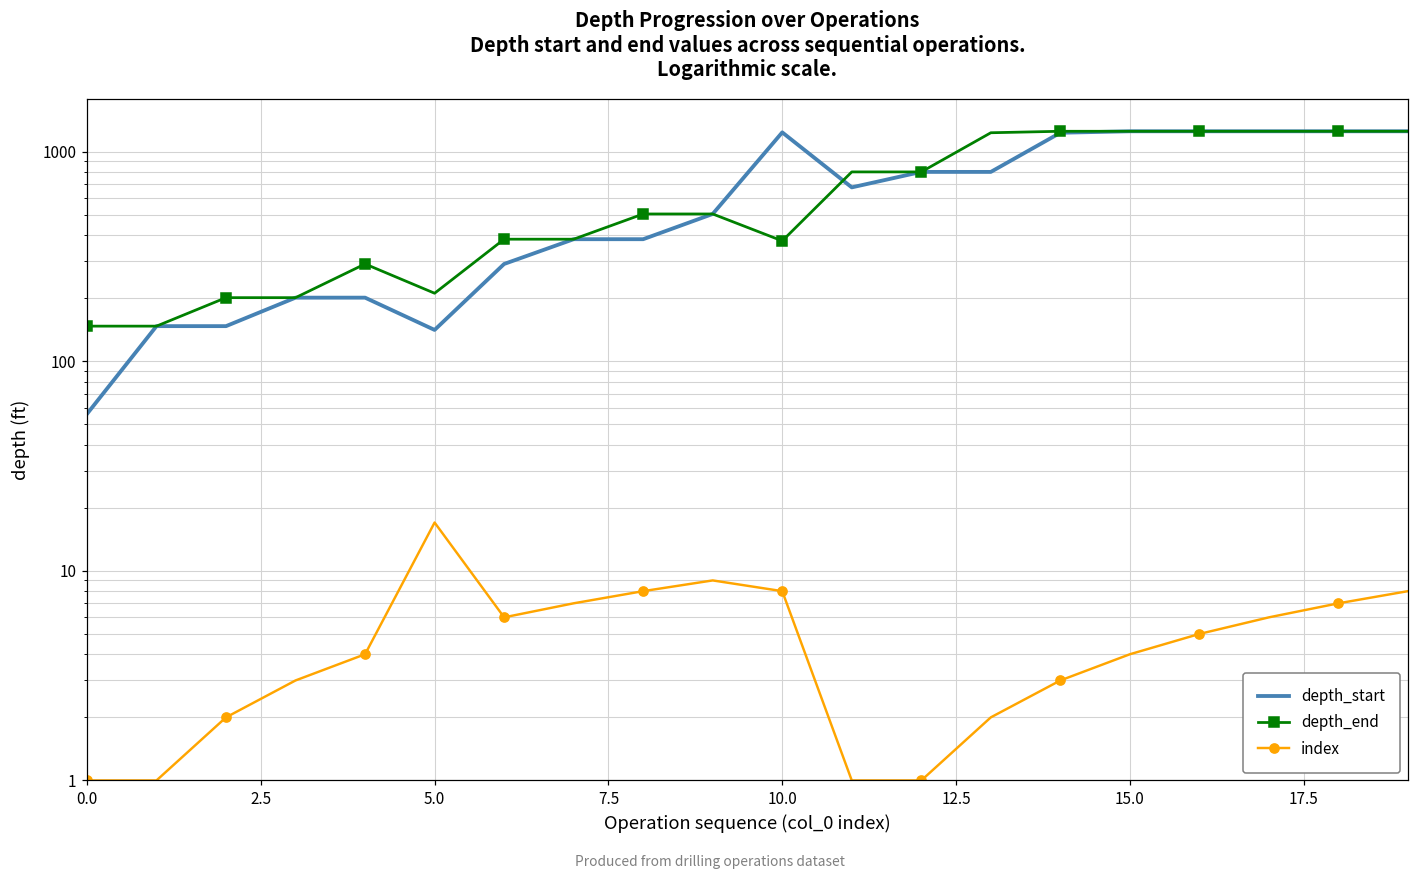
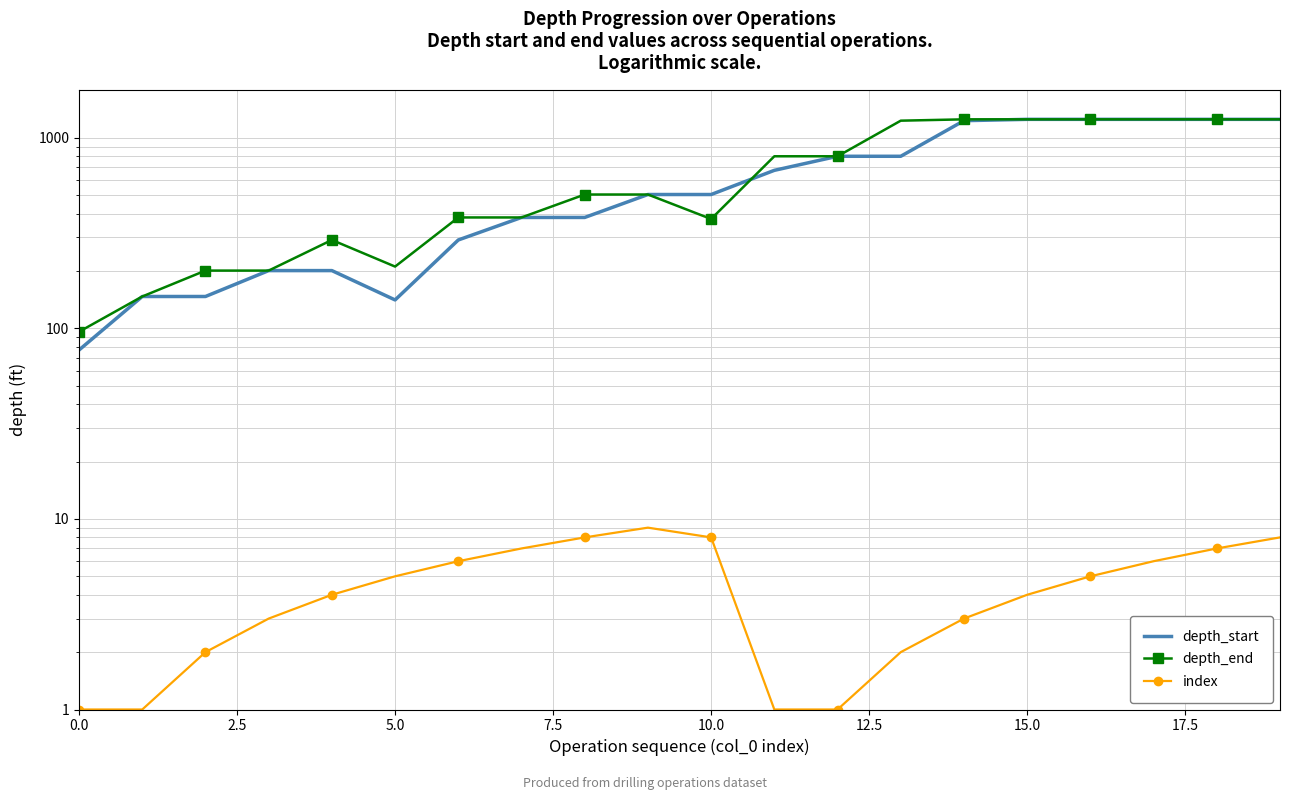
  {
    "depth_start": {
-     "0.0": 56,
+     "0.0": 77,
      "5.0": 140,
-     "10.0": 1200
+     "10.0": 500
    },
    "depth_end": {
-     "0.0": 150,
+     "0.0": 100,
      "5.0": 210,
      "10.0": 380
    },
    "index": {
      "0.0": 1,
-     "5.0": 17,
+     "5.0": 5,
      "10.0": 8,
      "15.0": 4
    }
  }
